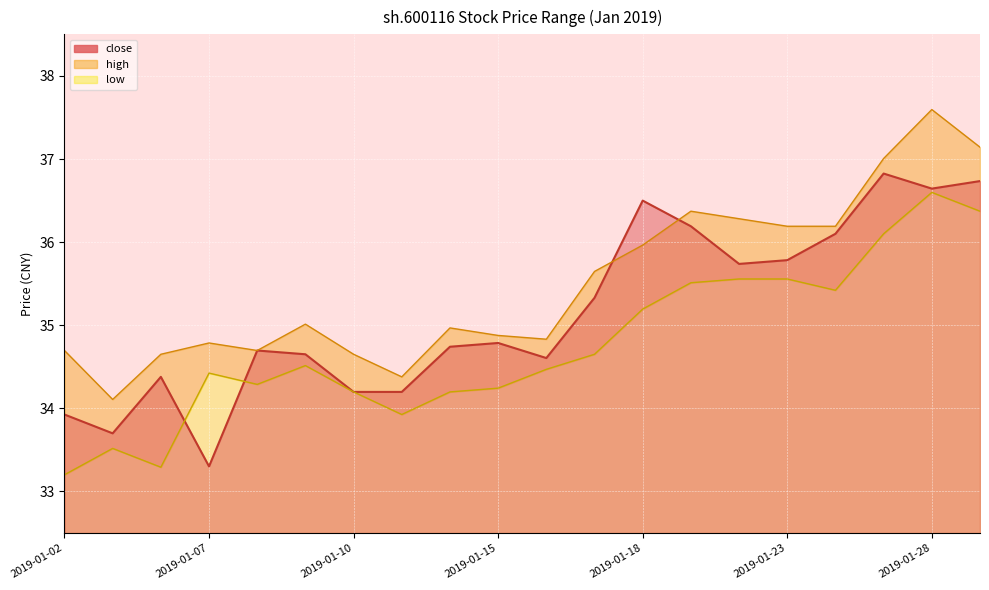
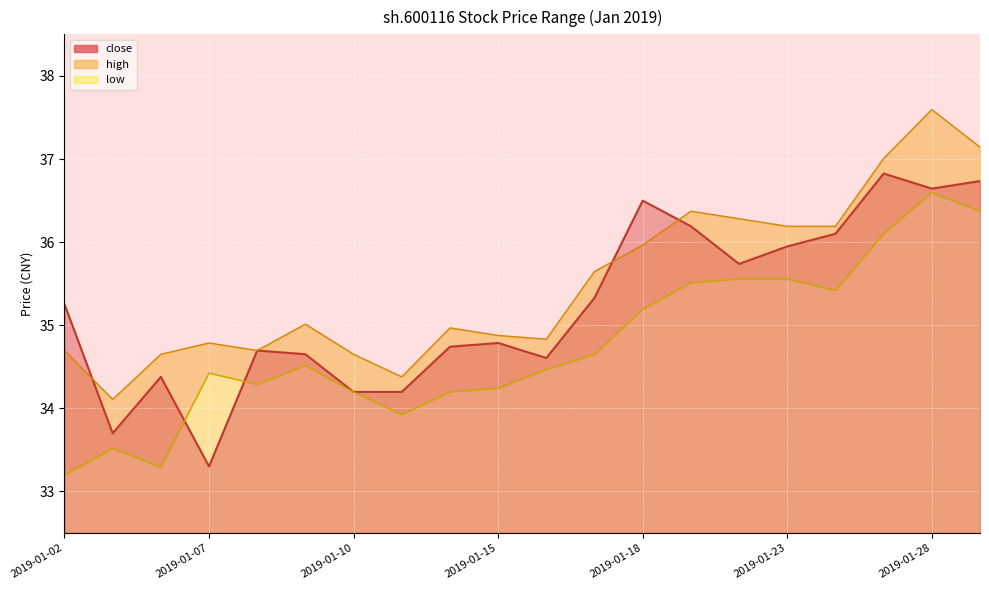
  {
    "close": {
-     "2019-01-02": 33.9,
+     "2019-01-02": 35.3,
      "2019-01-07": 33.3,
      "2019-01-15": 34.8,
      "2019-01-18": 36.5,
-     "2019-01-23": 35.8,
+     "2019-01-23": 35.9,
      "2019-01-28": 36.6
    }
  }
